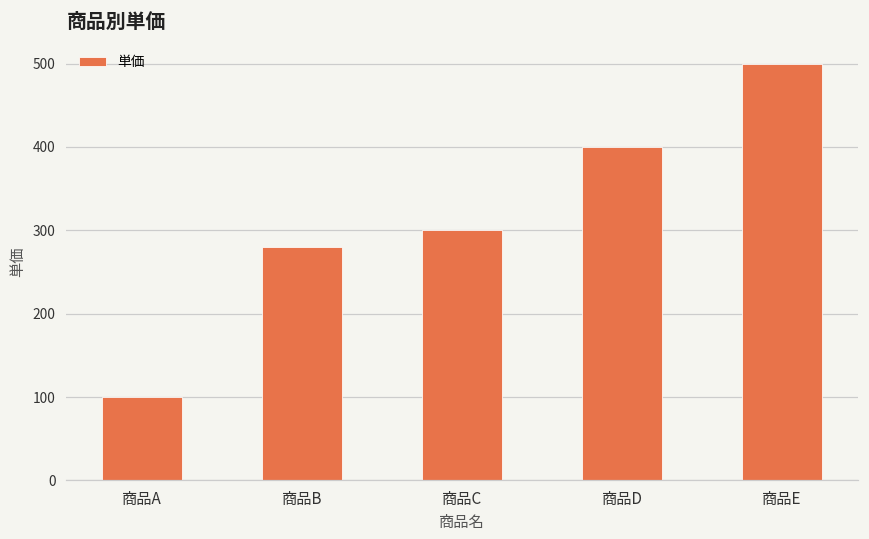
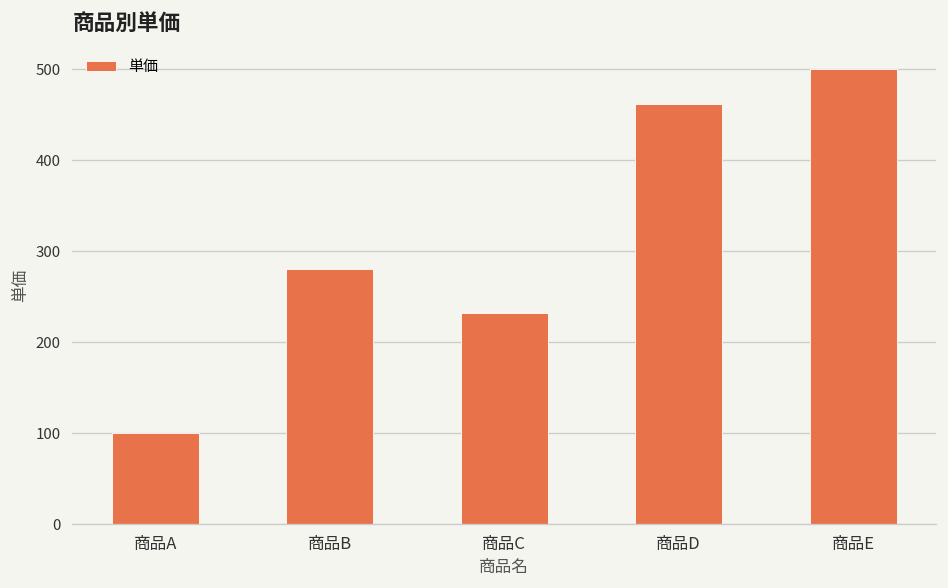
  {
    "商品A": 100,
    "商品B": 280,
-   "商品C": 300,
-   "商品D": 400,
+   "商品C": 230,
+   "商品D": 460,
    "商品E": 500
  }
